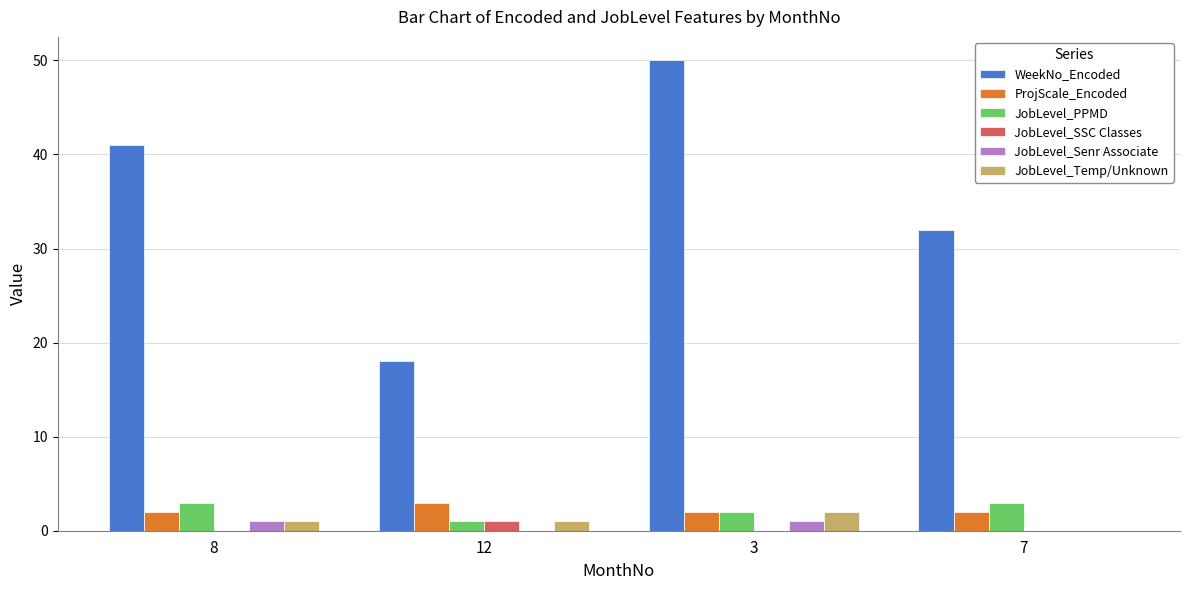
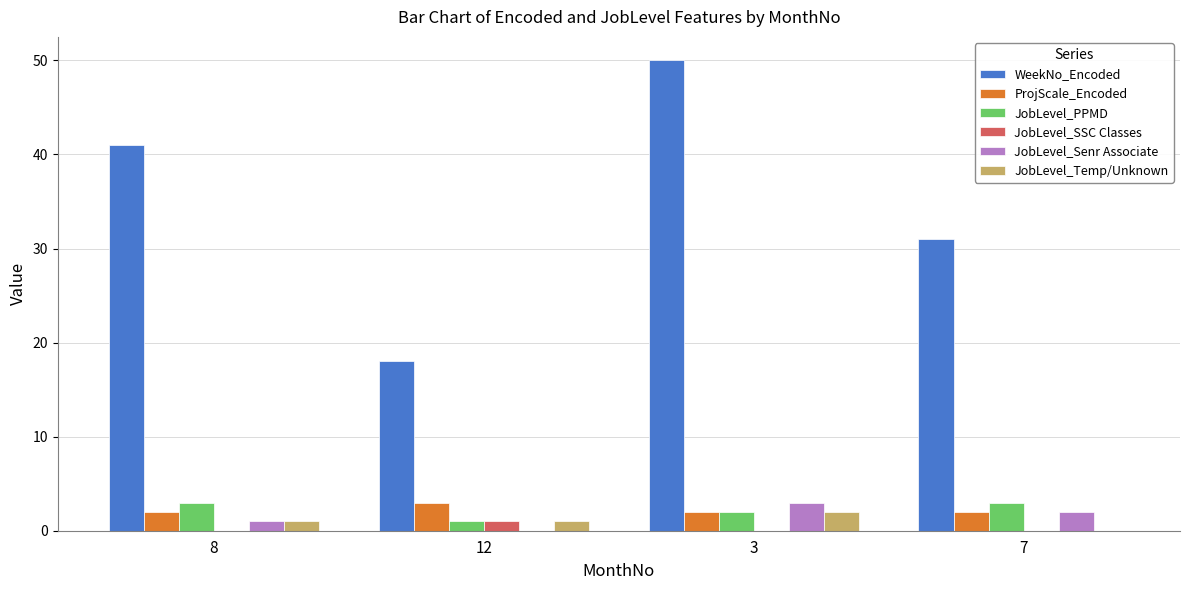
  {
    "WeekNo_Encoded": {
      "8": 41,
      "12": 18,
      "3": 50,
-     "7": 32
+     "7": 31
    },
    "ProjScale_Encoded": {
      "8": 2,
      "12": 3,
      "3": 2,
      "7": 2
    },
    "JobLevel_PPMD": {
      "8": 3,
      "12": 1,
      "3": 2,
      "7": 3
    },
    "JobLevel_SSC Classes": {
      "8": 0,
      "12": 1,
      "3": 0,
      "7": 0
    },
    "JobLevel_Senr Associate": {
      "8": 1,
      "12": 0,
-     "3": 1,
-     "7": 0
+     "3": 3,
+     "7": 2
    },
    "JobLevel_Temp/Unknown": {
      "8": 1,
      "12": 1,
      "3": 2,
      "7": 0
    }
  }
